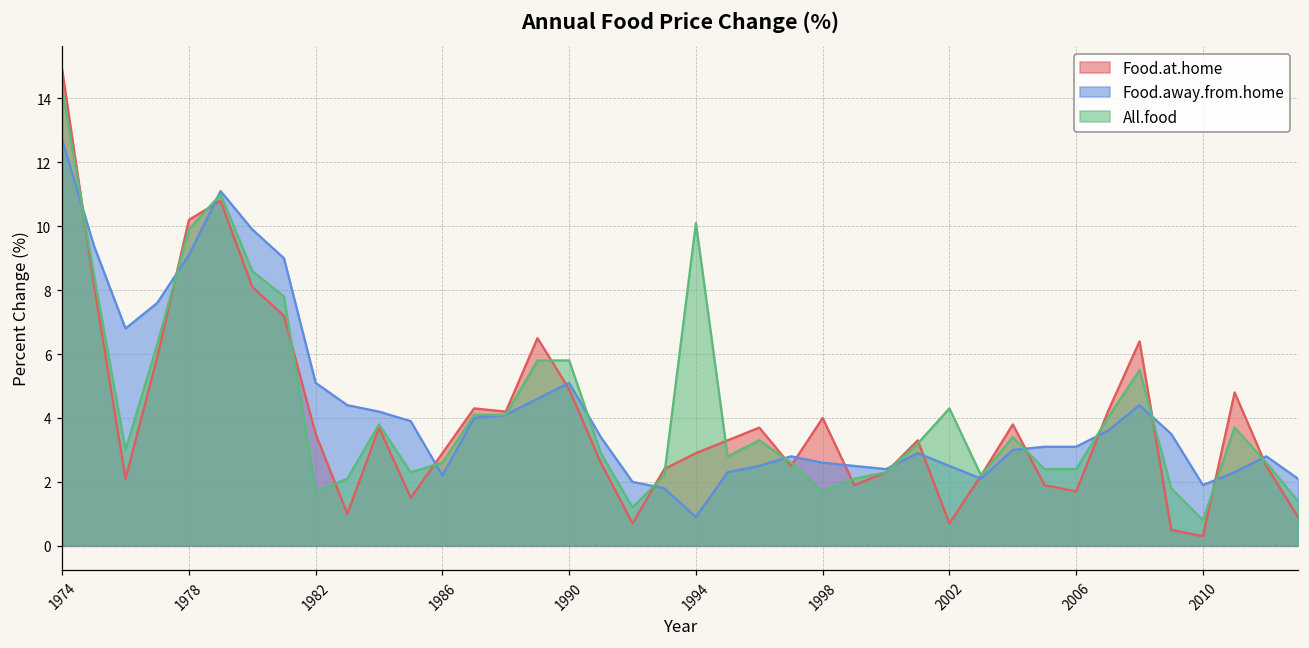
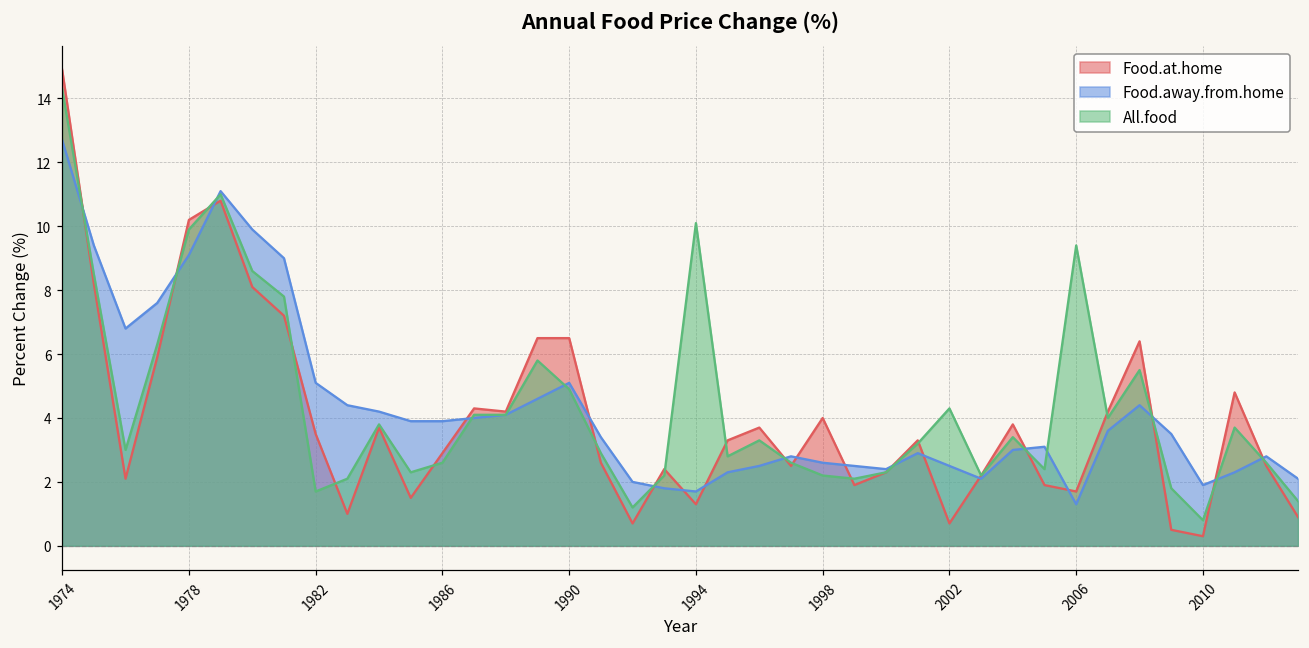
  {
    "Food.at.home": {
      "1974": 14.9,
      "1978": 10.2,
      "1982": 3.5,
      "1986": 2.9,
-     "1990": 4.9,
-     "1994": 2.9,
+     "1990": 6.5,
+     "1994": 1.3,
      "1998": 4.0,
      "2002": 0.7,
      "2006": 1.7,
      "2010": 0.3
    },
    "Food.away.from.home": {
      "1974": 12.7,
      "1978": 9.1,
      "1982": 5.1,
-     "1986": 2.2,
+     "1986": 3.9,
      "1990": 5.1,
-     "1994": 0.9,
+     "1994": 1.7,
      "1998": 2.6,
      "2002": 2.5,
-     "2006": 3.1,
+     "2006": 1.3,
      "2010": 1.9
    },
    "All.food": {
      "1974": 14.3,
      "1978": 9.9,
      "1982": 1.7,
      "1986": 2.6,
-     "1990": 5.8,
+     "1990": 4.9,
      "1994": 10.1,
-     "1998": 1.7,
+     "1998": 2.2,
      "2002": 4.3,
-     "2006": 2.4,
+     "2006": 9.4,
      "2010": 0.8
    }
  }
